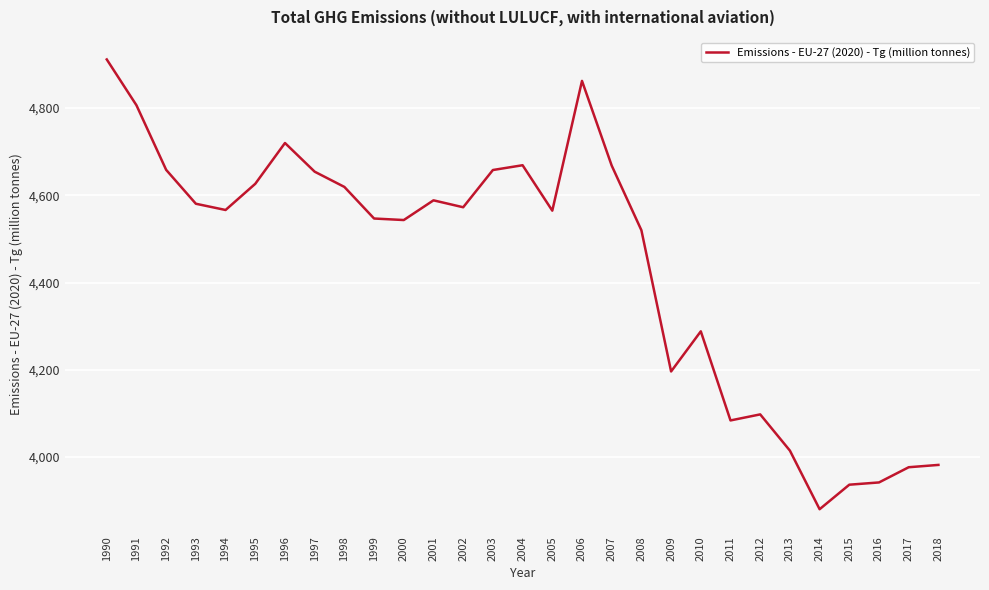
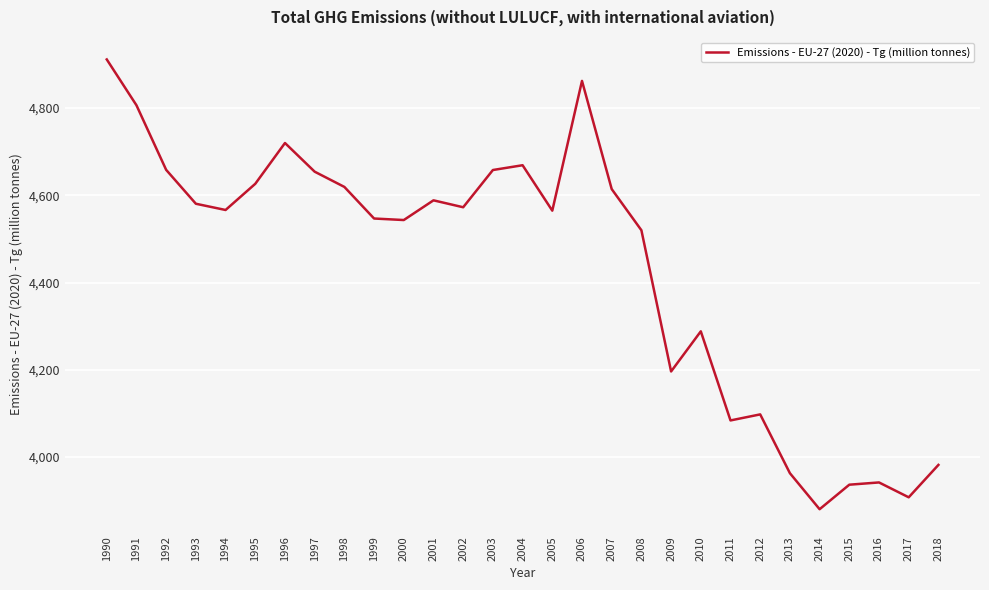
  {
    "1990": "4,910",
    "1991": "4,810",
    "1992": "4,660",
    "1993": "4,580",
    "1994": "4,570",
    "1995": "4,630",
    "1996": "4,720",
    "1997": "4,650",
    "1998": "4,620",
    "1999": "4,550",
    "2000": "4,540",
    "2001": "4,590",
    "2002": "4,570",
    "2003": "4,660",
    "2004": "4,670",
    "2005": "4,560",
    "2006": "4,860",
-   "2007": "4,670",
+   "2007": "4,610",
    "2008": "4,520",
    "2009": "4,200",
    "2010": "4,290",
    "2011": "4,080",
    "2012": "4,100",
-   "2013": "4,010",
+   "2013": "3,960",
    "2014": "3,880",
    "2015": "3,940",
    "2016": "3,940",
-   "2017": "3,980",
+   "2017": "3,910",
    "2018": "3,980"
  }
